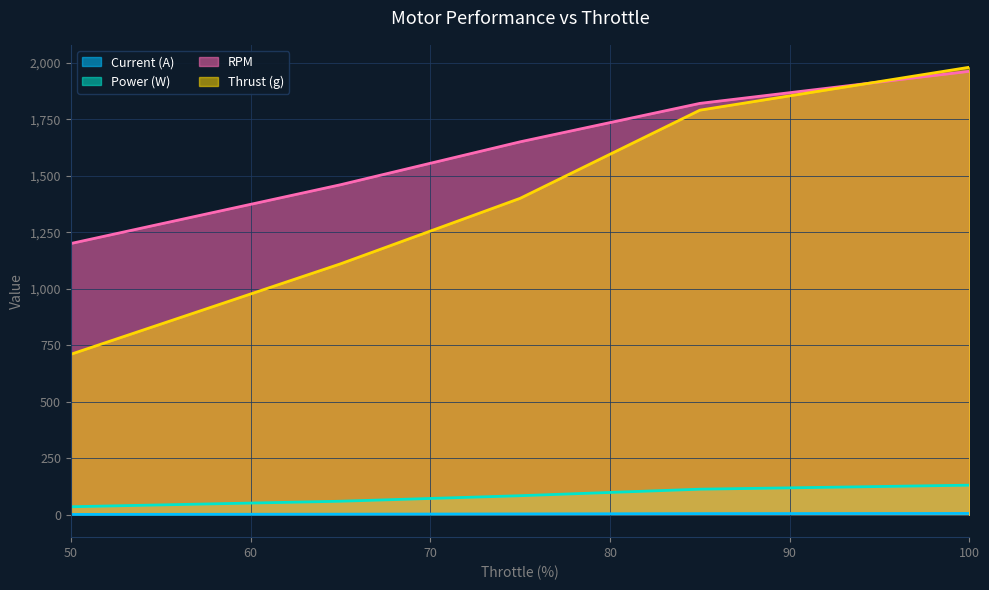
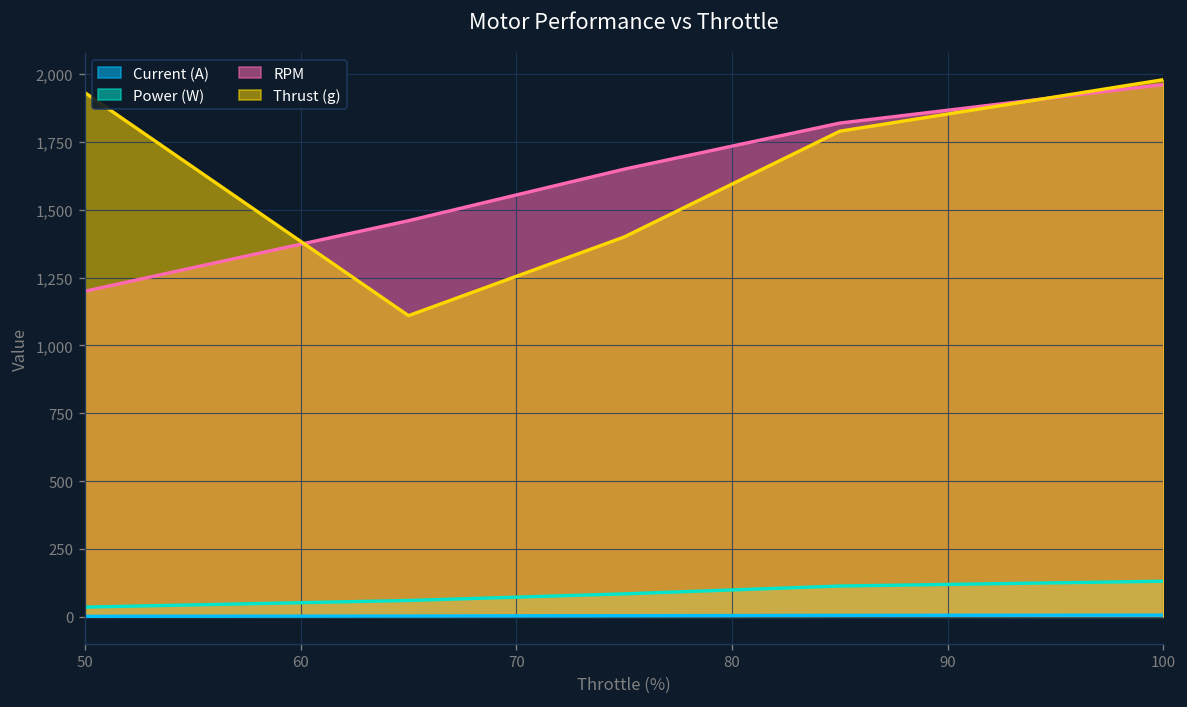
  {
    "RPM": {
      "50": "1,200",
      "100": "1,960"
    },
    "Thrust (g)": {
-     "50": "710",
+     "50": "1,930",
      "100": "1,980"
    }
  }
